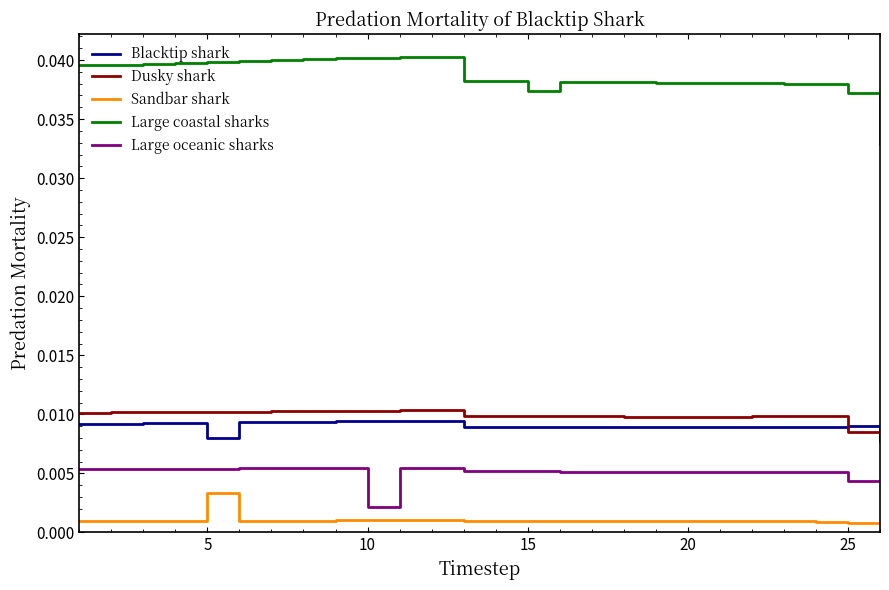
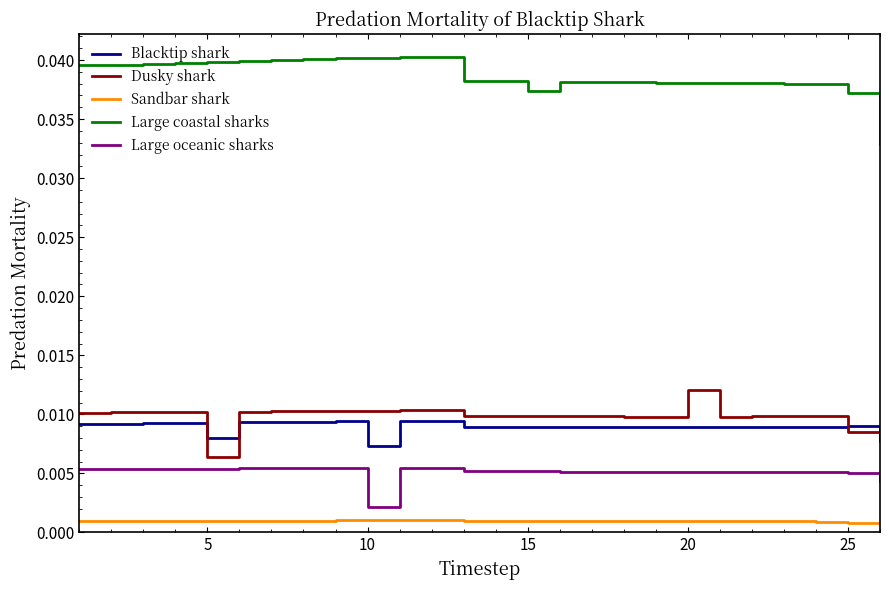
  {
    "Blacktip shark": {
      "5": 0.0080,
-     "10": 0.0094,
+     "10": 0.0073,
      "15": 0.0089,
      "20": 0.0089,
      "25": 0.0090
    },
    "Dusky shark": {
-     "5": 0.0102,
+     "5": 0.0064,
      "10": 0.0103,
      "15": 0.0098,
-     "20": 0.0098,
+     "20": 0.0120,
      "25": 0.0085
    },
    "Sandbar shark": {
-     "5": 0.0033,
+     "5": 0.0010,
      "10": 0.0010,
      "15": 0.0010,
      "20": 0.0009,
      "25": 0.0008
    },
    "Large coastal sharks": {
      "5": 0.0398,
      "10": 0.0402,
      "15": 0.0374,
      "20": 0.0381,
      "25": 0.0372
    },
    "Large oceanic sharks": {
      "5": 0.0054,
      "10": 0.0022,
      "15": 0.0052,
      "20": 0.0051,
-     "25": 0.0044
+     "25": 0.0051
    }
  }
